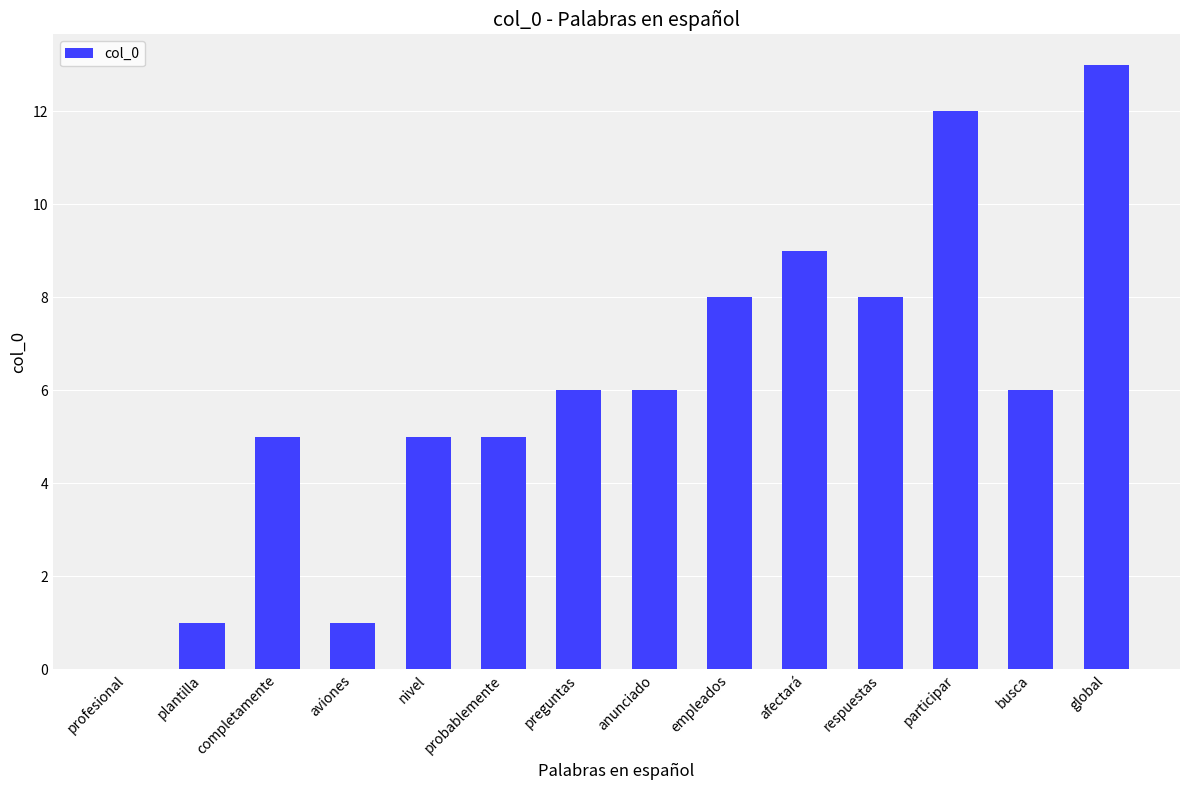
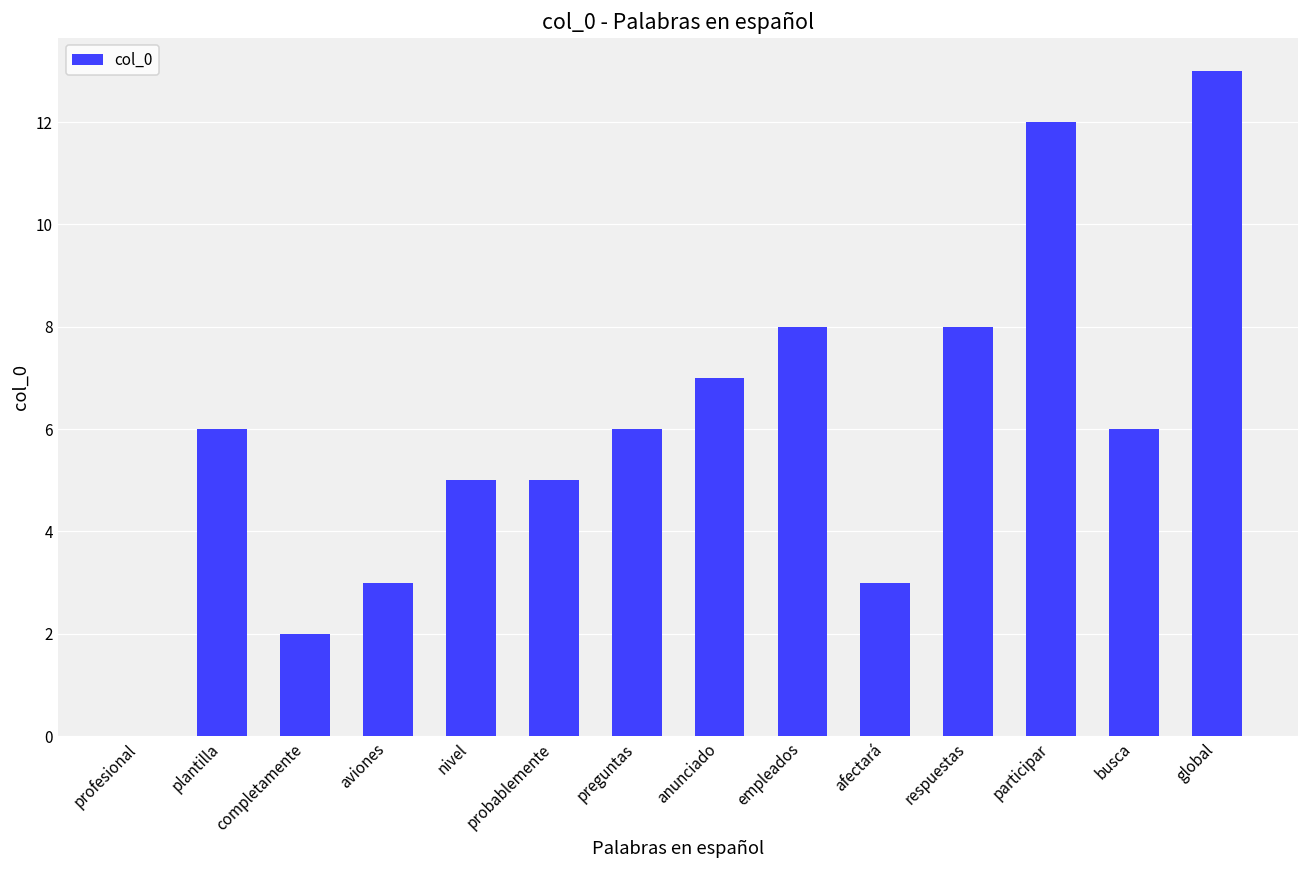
  {
    "profesional": 0,
-   "plantilla": 1,
-   "completamente": 5,
-   "aviones": 1,
+   "plantilla": 6,
+   "completamente": 2,
+   "aviones": 3,
    "nivel": 5,
    "probablemente": 5,
    "preguntas": 6,
-   "anunciado": 6,
+   "anunciado": 7,
    "empleados": 8,
-   "afectará": 9,
+   "afectará": 3,
    "respuestas": 8,
    "participar": 12,
    "busca": 6,
    "global": 13
  }
